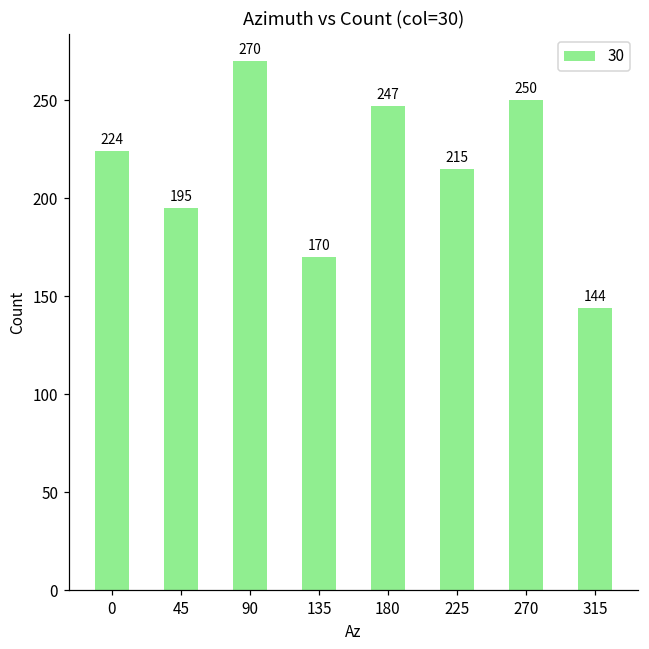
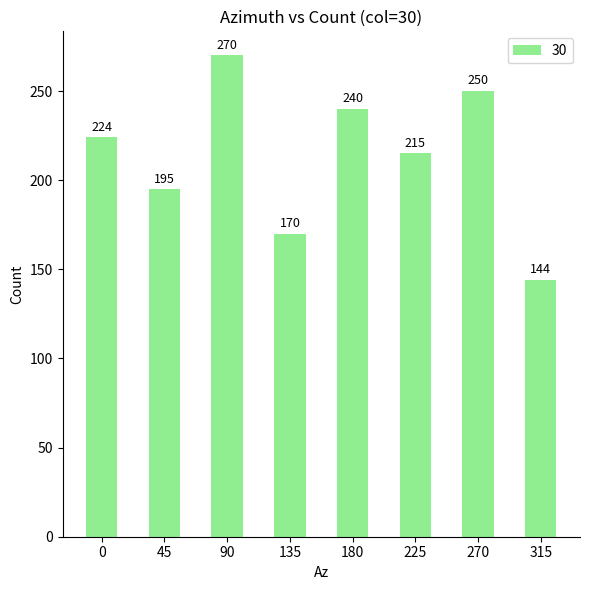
  {
    "0": 224,
    "45": 195,
    "90": 270,
    "135": 170,
-   "180": 247,
+   "180": 240,
    "225": 215,
    "270": 250,
    "315": 144
  }
